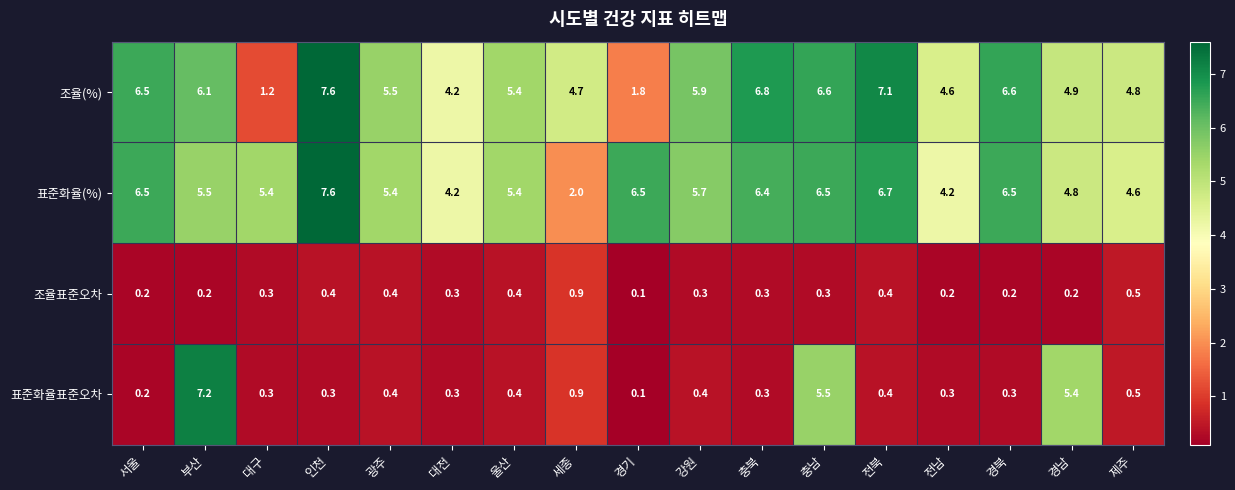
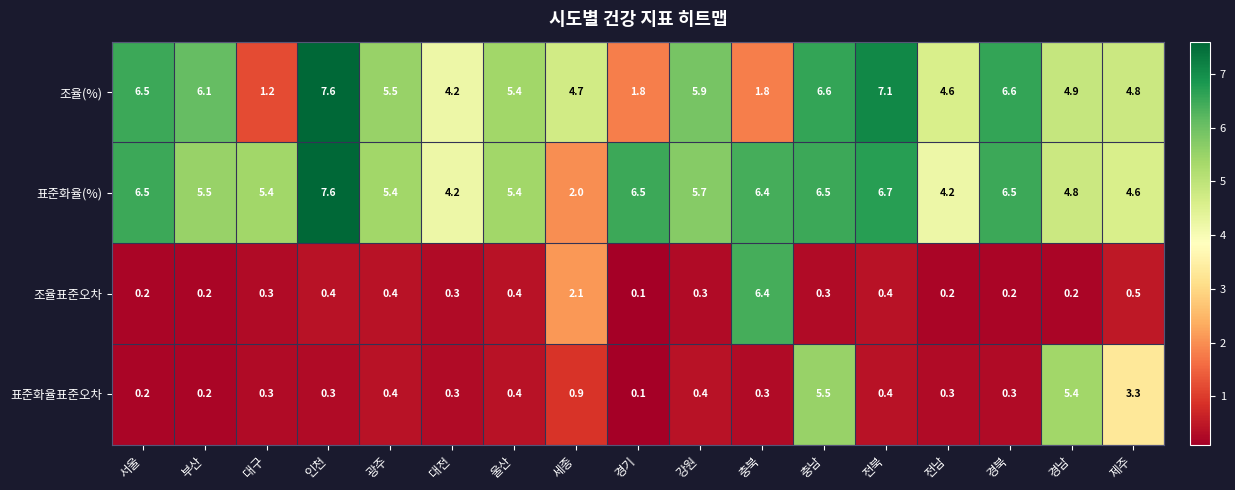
  {
    "조율(%)": {
      "서울": 6.5,
      "부산": 6.1,
      "대구": 1.2,
      "인천": 7.6,
      "광주": 5.5,
      "대전": 4.2,
      "울산": 5.4,
      "세종": 4.7,
      "경기": 1.8,
      "강원": 5.9,
-     "충북": 6.8,
+     "충북": 1.8,
      "충남": 6.6,
      "전북": 7.1,
      "전남": 4.6,
      "경북": 6.6,
      "경남": 4.9,
      "제주": 4.8
    },
    "표준화율(%)": {
      "서울": 6.5,
      "부산": 5.5,
      "대구": 5.4,
      "인천": 7.6,
      "광주": 5.4,
      "대전": 4.2,
      "울산": 5.4,
      "세종": 2.0,
      "경기": 6.5,
      "강원": 5.7,
      "충북": 6.4,
      "충남": 6.5,
      "전북": 6.7,
      "전남": 4.2,
      "경북": 6.5,
      "경남": 4.8,
      "제주": 4.6
    },
    "조율표준오차": {
      "서울": 0.2,
      "부산": 0.2,
      "대구": 0.3,
      "인천": 0.4,
      "광주": 0.4,
      "대전": 0.3,
      "울산": 0.4,
-     "세종": 0.9,
+     "세종": 2.1,
      "경기": 0.1,
      "강원": 0.3,
-     "충북": 0.3,
+     "충북": 6.4,
      "충남": 0.3,
      "전북": 0.4,
      "전남": 0.2,
      "경북": 0.2,
      "경남": 0.2,
      "제주": 0.5
    },
    "표준화율표준오차": {
      "서울": 0.2,
-     "부산": 7.2,
+     "부산": 0.2,
      "대구": 0.3,
      "인천": 0.3,
      "광주": 0.4,
      "대전": 0.3,
      "울산": 0.4,
      "세종": 0.9,
      "경기": 0.1,
      "강원": 0.4,
      "충북": 0.3,
      "충남": 5.5,
      "전북": 0.4,
      "전남": 0.3,
      "경북": 0.3,
      "경남": 5.4,
-     "제주": 0.5
+     "제주": 3.3
    }
  }
